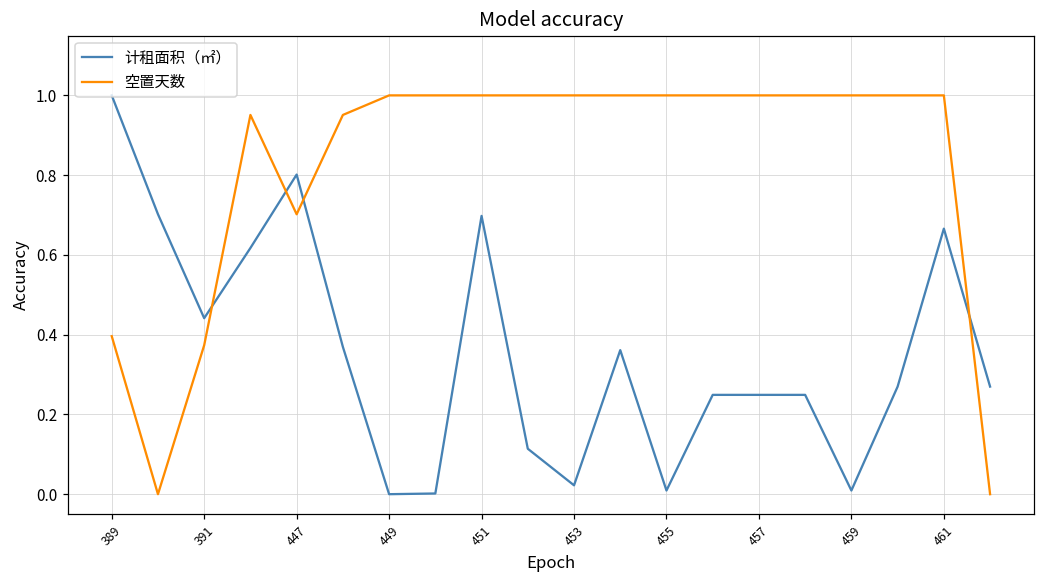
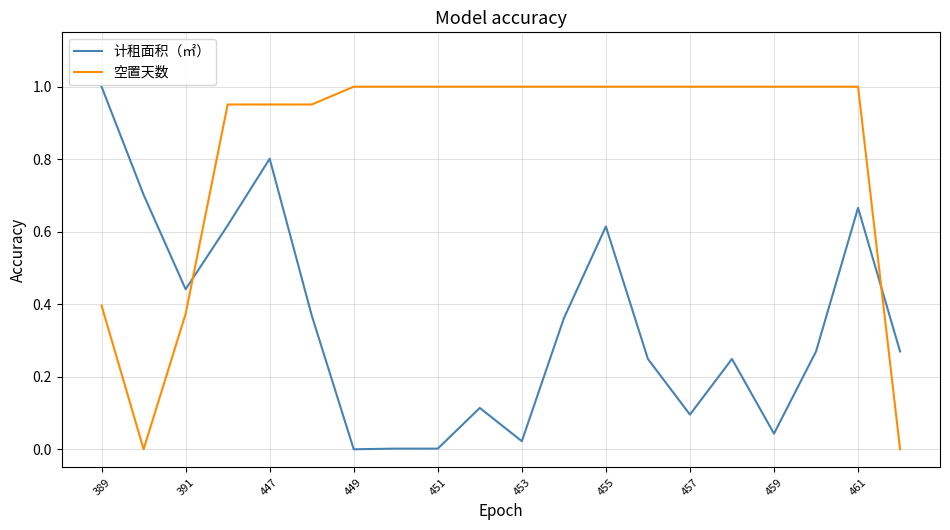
  {
    "计租面积（㎡）": {
      "389": 1.00,
      "391": 0.44,
      "447": 0.80,
      "449": 0.00,
-     "451": 0.70,
+     "451": 0.00,
      "453": 0.02,
-     "455": 0.01,
-     "457": 0.25,
-     "459": 0.01,
+     "455": 0.61,
+     "457": 0.10,
+     "459": 0.04,
      "461": 0.67
    },
    "空置天数": {
      "389": 0.40,
      "391": 0.37,
-     "447": 0.70,
+     "447": 0.95,
      "449": 1.00,
      "451": 1.00,
      "453": 1.00,
      "455": 1.00,
      "457": 1.00,
      "459": 1.00,
      "461": 1.00
    }
  }
